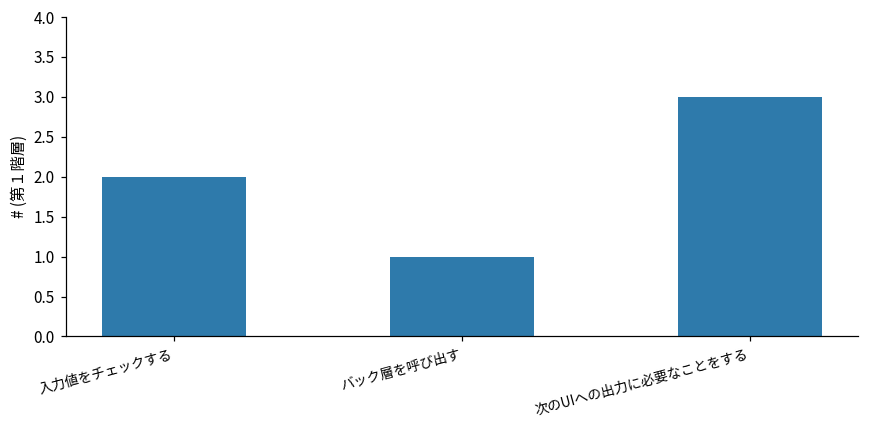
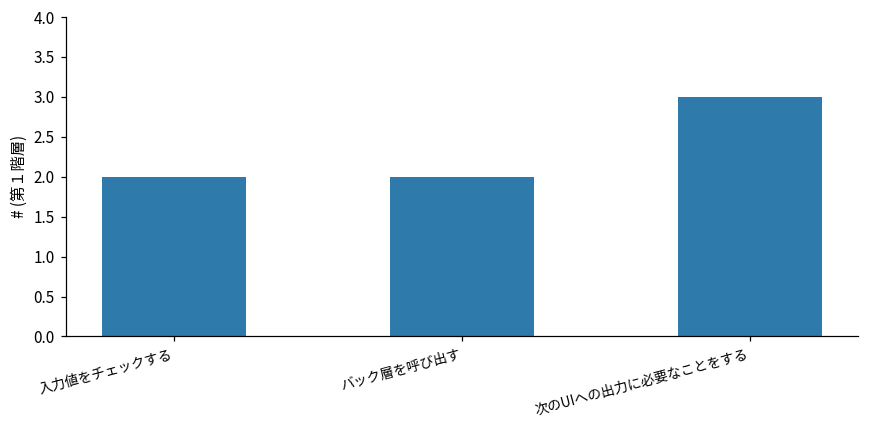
  {
    "入力値をチェックする": 2,
-   "バック層を呼び出す": 1,
+   "バック層を呼び出す": 2,
    "次のUIへの出力に必要なことをする": 3
  }
